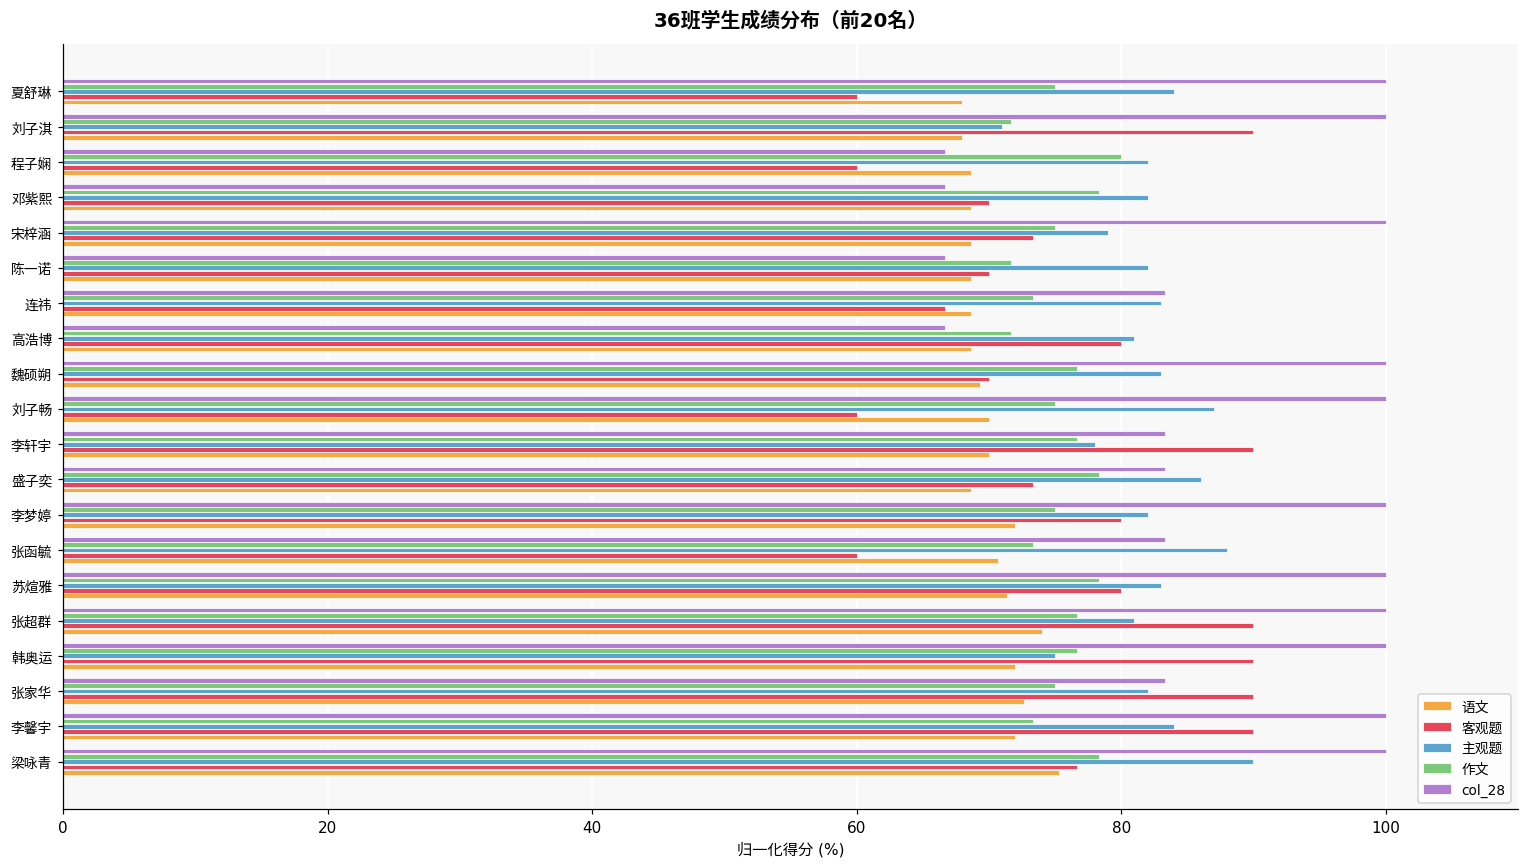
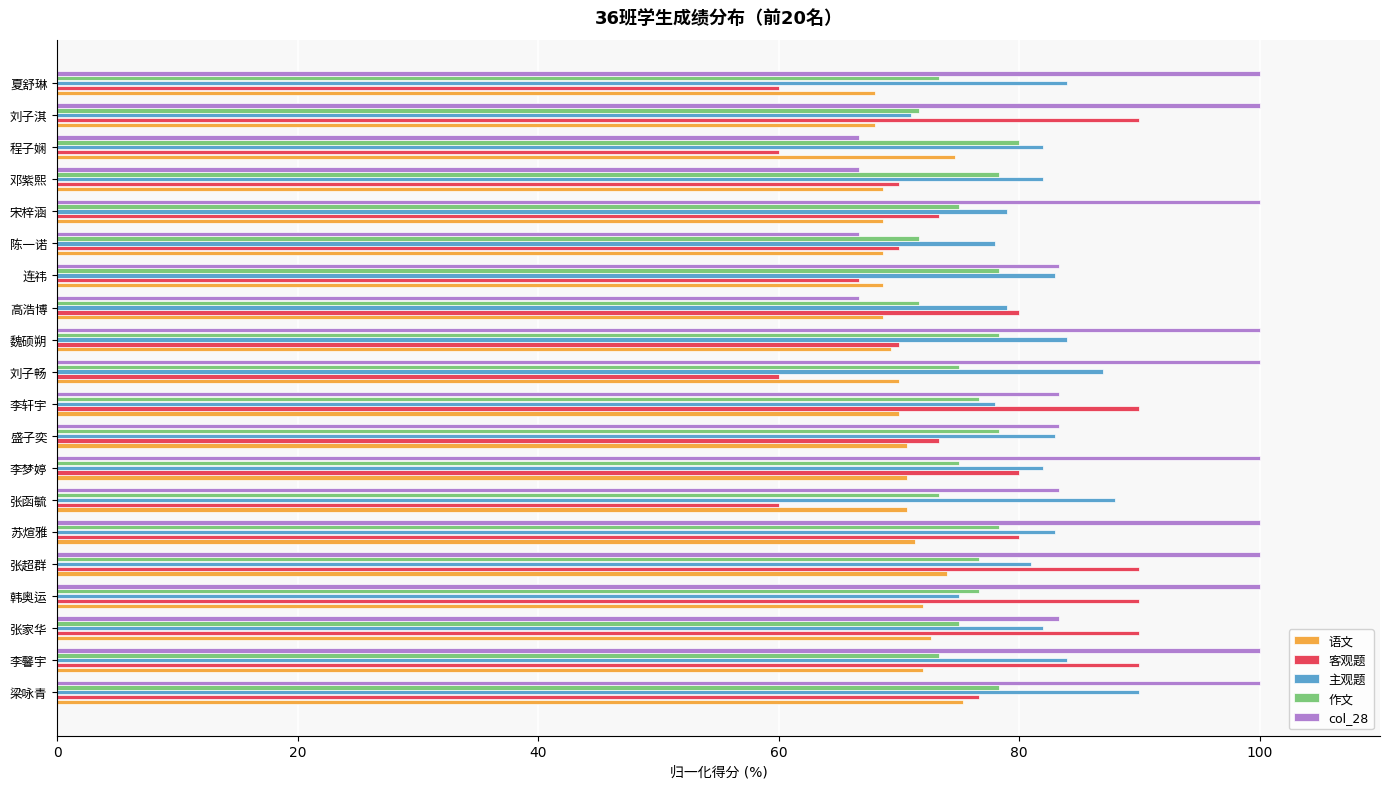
  {
    "语文": {
      "夏舒琳": 68.0,
      "刘子淇": 68.0,
-     "程子娴": 68.7,
+     "程子娴": 74.7,
      "邓紫熙": 68.7,
      "宋梓涵": 68.7,
      "陈一诺": 68.7,
      "连祎": 68.7,
      "高浩博": 68.7,
      "魏硕朔": 69.3,
      "刘子畅": 70.0,
      "李轩宇": 70.0,
-     "盛子奕": 68.7,
-     "李梦婷": 72.0,
+     "盛子奕": 70.7,
+     "李梦婷": 70.7,
      "张函毓": 70.7,
      "苏煊雅": 71.3,
      "张超群": 74.0,
      "韩奥运": 72.0,
      "张家华": 72.7,
      "李馨宇": 72.0,
      "梁咏青": 75.3
    },
    "客观题": {
      "夏舒琳": 60.0,
      "刘子淇": 90.0,
      "程子娴": 60.0,
      "邓紫熙": 70.0,
      "宋梓涵": 73.3,
      "陈一诺": 70.0,
      "连祎": 66.7,
      "高浩博": 80.0,
      "魏硕朔": 70.0,
      "刘子畅": 60.0,
      "李轩宇": 90.0,
      "盛子奕": 73.3,
      "李梦婷": 80.0,
      "张函毓": 60.0,
      "苏煊雅": 80.0,
      "张超群": 90.0,
      "韩奥运": 90.0,
      "张家华": 90.0,
      "李馨宇": 90.0,
      "梁咏青": 76.7
    },
    "主观题": {
      "夏舒琳": 84,
      "刘子淇": 71,
      "程子娴": 82,
      "邓紫熙": 82,
      "宋梓涵": 79,
-     "陈一诺": 82,
+     "陈一诺": 78,
      "连祎": 83,
-     "高浩博": 81,
-     "魏硕朔": 83,
+     "高浩博": 79,
+     "魏硕朔": 84,
      "刘子畅": 87,
      "李轩宇": 78,
-     "盛子奕": 86,
+     "盛子奕": 83,
      "李梦婷": 82,
      "张函毓": 88,
      "苏煊雅": 83,
      "张超群": 81,
      "韩奥运": 75,
      "张家华": 82,
      "李馨宇": 84,
      "梁咏青": 90
    },
    "作文": {
-     "夏舒琳": 75.0,
+     "夏舒琳": 73.3,
      "刘子淇": 71.7,
      "程子娴": 80.0,
      "邓紫熙": 78.3,
      "宋梓涵": 75.0,
      "陈一诺": 71.7,
-     "连祎": 73.3,
+     "连祎": 78.3,
      "高浩博": 71.7,
-     "魏硕朔": 76.7,
+     "魏硕朔": 78.3,
      "刘子畅": 75.0,
      "李轩宇": 76.7,
      "盛子奕": 78.3,
      "李梦婷": 75.0,
      "张函毓": 73.3,
      "苏煊雅": 78.3,
      "张超群": 76.7,
      "韩奥运": 76.7,
      "张家华": 75.0,
      "李馨宇": 73.3,
      "梁咏青": 78.3
    },
    "col_28": {
      "夏舒琳": 100.0,
      "刘子淇": 100.0,
      "程子娴": 66.7,
      "邓紫熙": 66.7,
      "宋梓涵": 100.0,
      "陈一诺": 66.7,
      "连祎": 83.3,
      "高浩博": 66.7,
      "魏硕朔": 100.0,
      "刘子畅": 100.0,
      "李轩宇": 83.3,
      "盛子奕": 83.3,
      "李梦婷": 100.0,
      "张函毓": 83.3,
      "苏煊雅": 100.0,
      "张超群": 100.0,
      "韩奥运": 100.0,
      "张家华": 83.3,
      "李馨宇": 100.0,
      "梁咏青": 100.0
    }
  }
